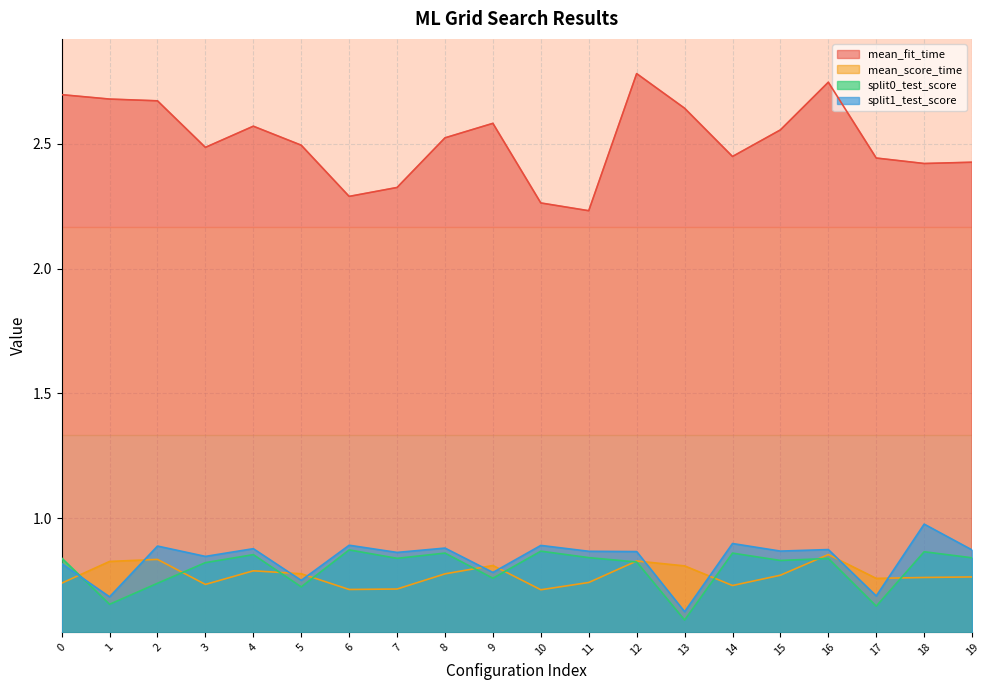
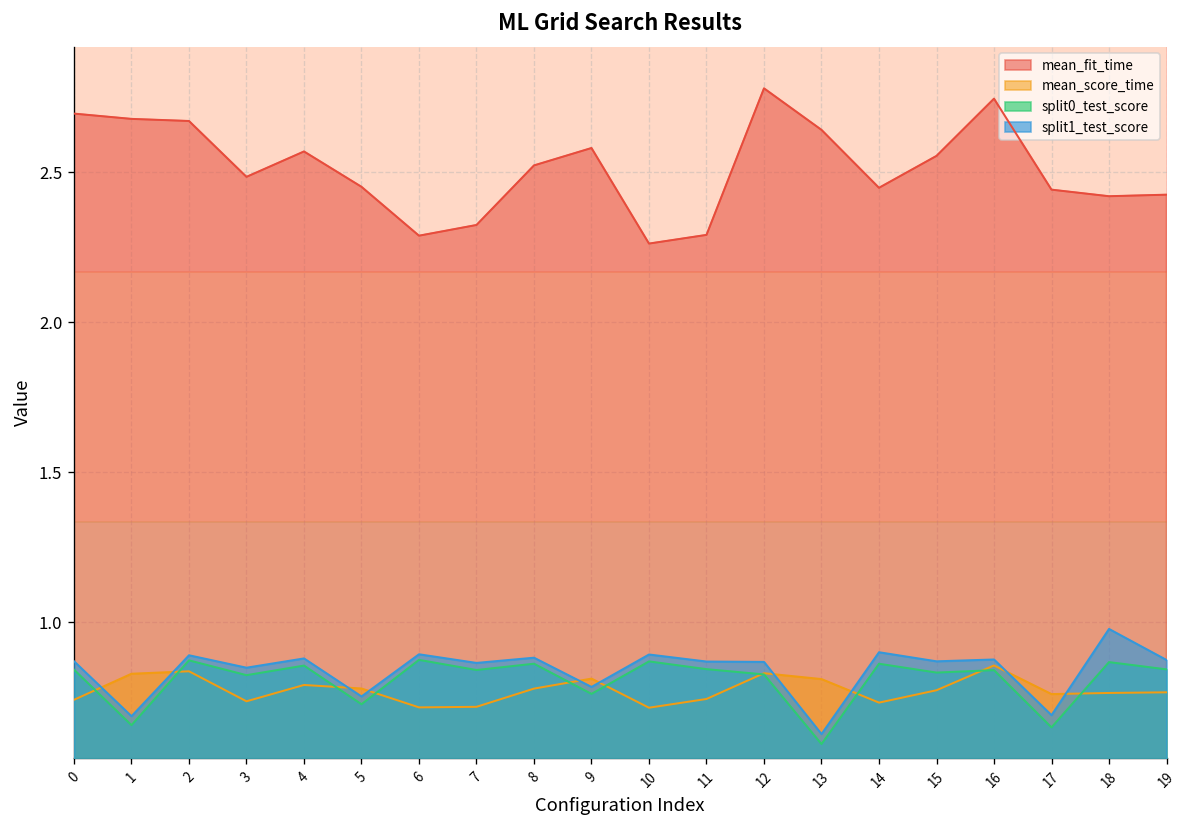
  {
    "mean_fit_time": {
      "0": 2.70,
      "1": 2.68,
      "2": 2.67,
      "3": 2.49,
      "4": 2.57,
-     "5": 2.49,
+     "5": 2.45,
      "6": 2.29,
      "7": 2.32,
      "8": 2.52,
      "9": 2.58,
      "10": 2.26,
-     "11": 2.23,
+     "11": 2.29,
      "12": 2.78,
      "13": 2.64,
      "14": 2.45,
      "15": 2.55,
      "16": 2.75,
      "17": 2.44,
      "18": 2.42,
      "19": 2.43
    },
    "mean_score_time": {
      "0": 0.74,
      "1": 0.83,
      "2": 0.84,
      "3": 0.74,
      "4": 0.79,
      "5": 0.78,
      "6": 0.72,
      "7": 0.72,
      "8": 0.78,
      "9": 0.81,
      "10": 0.71,
      "11": 0.74,
      "13": 0.81,
      "14": 0.73,
      "15": 0.77,
      "16": 0.86,
      "17": 0.76,
      "18": 0.76,
      "19": 0.77
    },
    "split0_test_score": {
      "0": 0.84,
      "1": 0.66,
-     "2": 0.74,
+     "2": 0.87,
      "3": 0.82,
      "4": 0.85,
      "5": 0.73,
      "6": 0.87,
      "7": 0.84,
      "8": 0.86,
      "9": 0.76,
      "10": 0.87,
      "11": 0.84,
      "13": 0.59,
      "14": 0.86,
      "15": 0.83,
      "16": 0.84,
      "17": 0.65,
      "18": 0.87,
      "19": 0.84
    },
    "split1_test_score": {
-     "0": 0.82,
+     "0": 0.87,
      "1": 0.69,
      "2": 0.89,
      "3": 0.85,
      "4": 0.88,
      "5": 0.75,
      "6": 0.89,
      "7": 0.86,
      "8": 0.88,
      "9": 0.78,
      "10": 0.89,
      "11": 0.87,
      "12": 0.87,
      "13": 0.63,
      "14": 0.90,
      "15": 0.87,
      "16": 0.88,
      "17": 0.69,
      "18": 0.98,
      "19": 0.87
    }
  }
